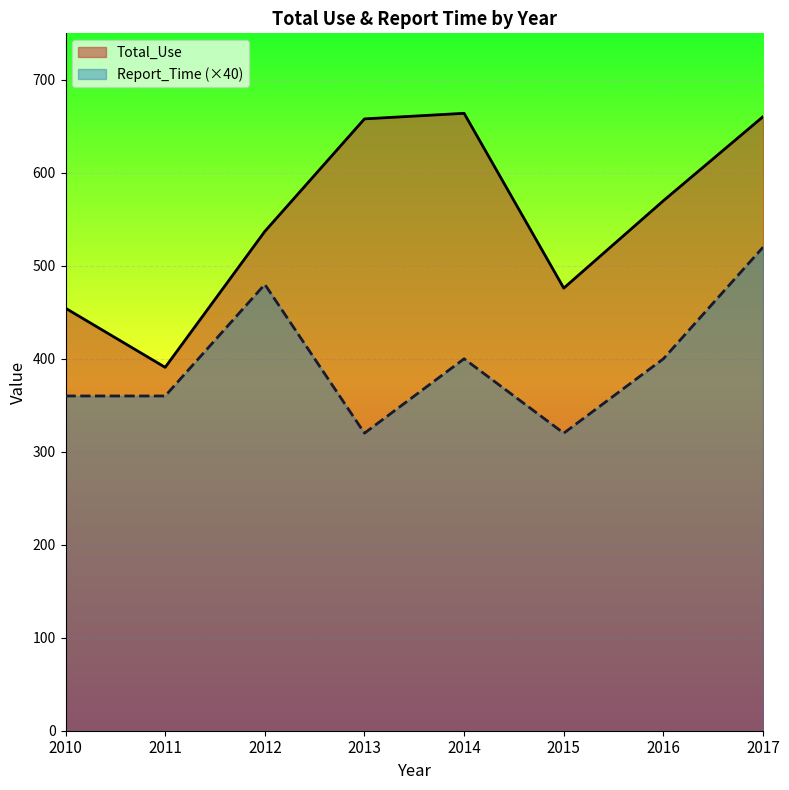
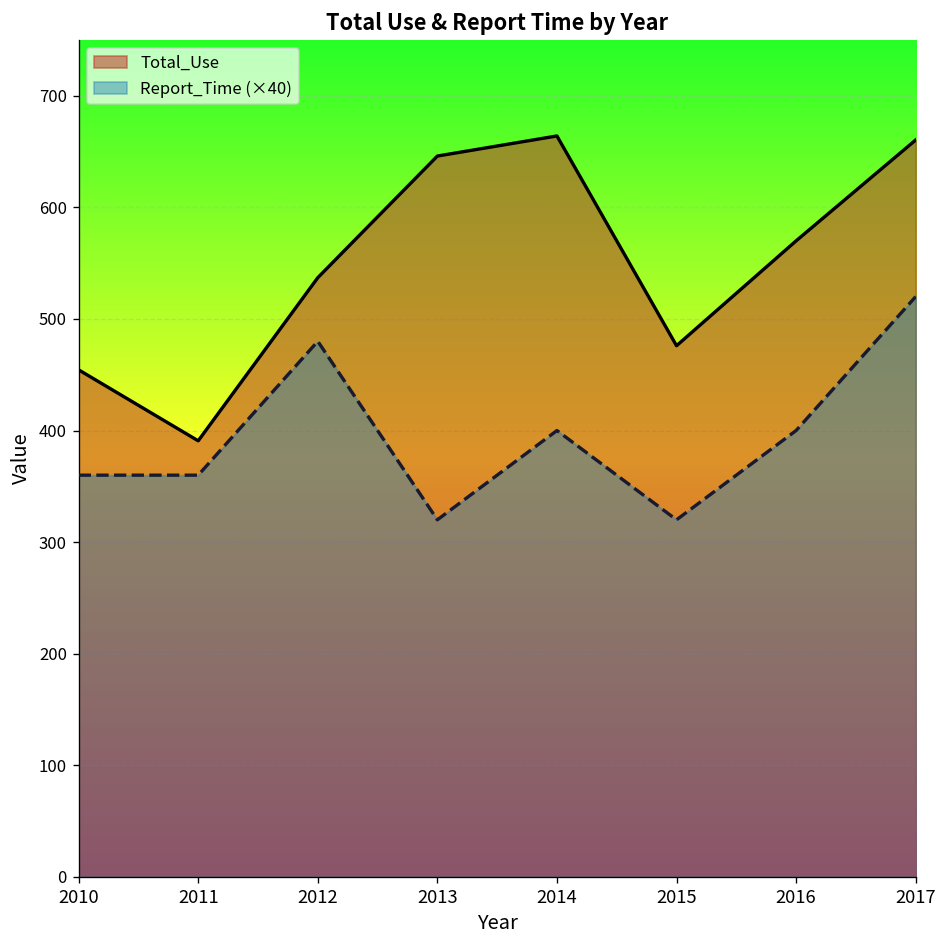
  {
    "Total_Use": {
      "2010": 450,
      "2011": 390,
      "2012": 540,
-     "2013": 660,
+     "2013": 650,
      "2014": 660,
      "2015": 480,
      "2016": 570,
      "2017": 660
    },
    "Report_Time (×40)": {
      "2010": 360,
      "2011": 360,
      "2012": 480,
      "2013": 320,
      "2014": 400,
      "2015": 320,
      "2016": 400,
      "2017": 520
    }
  }
